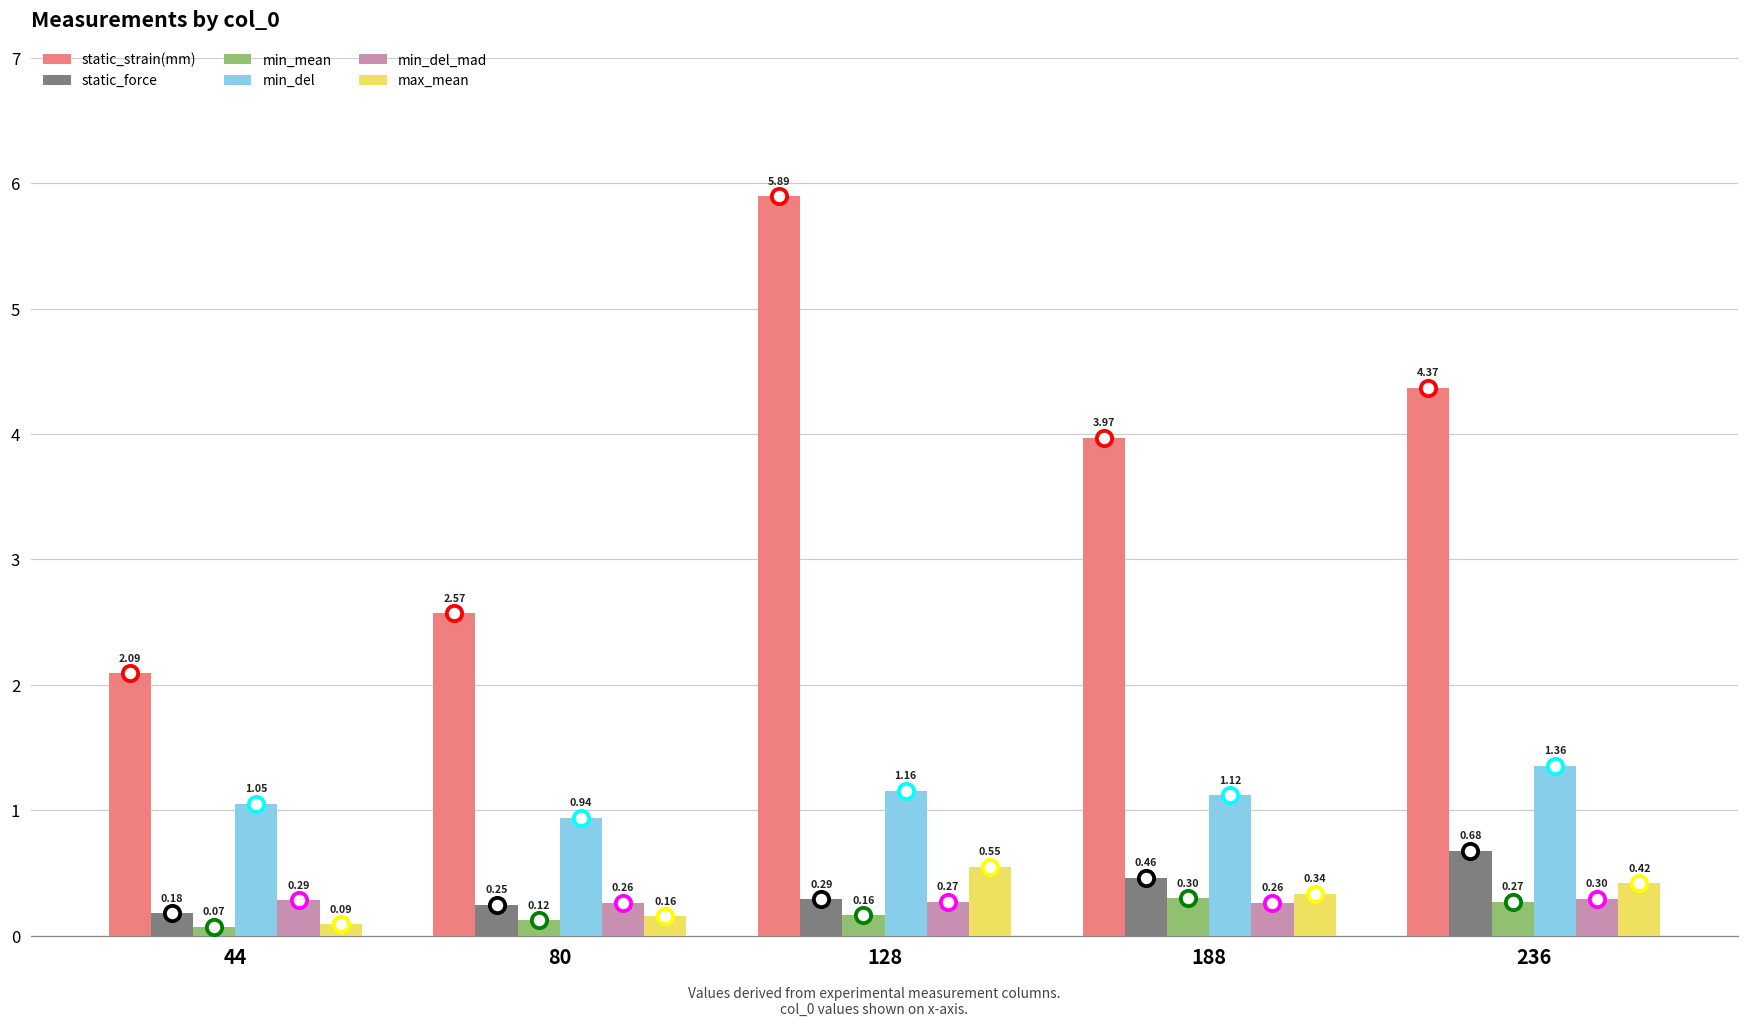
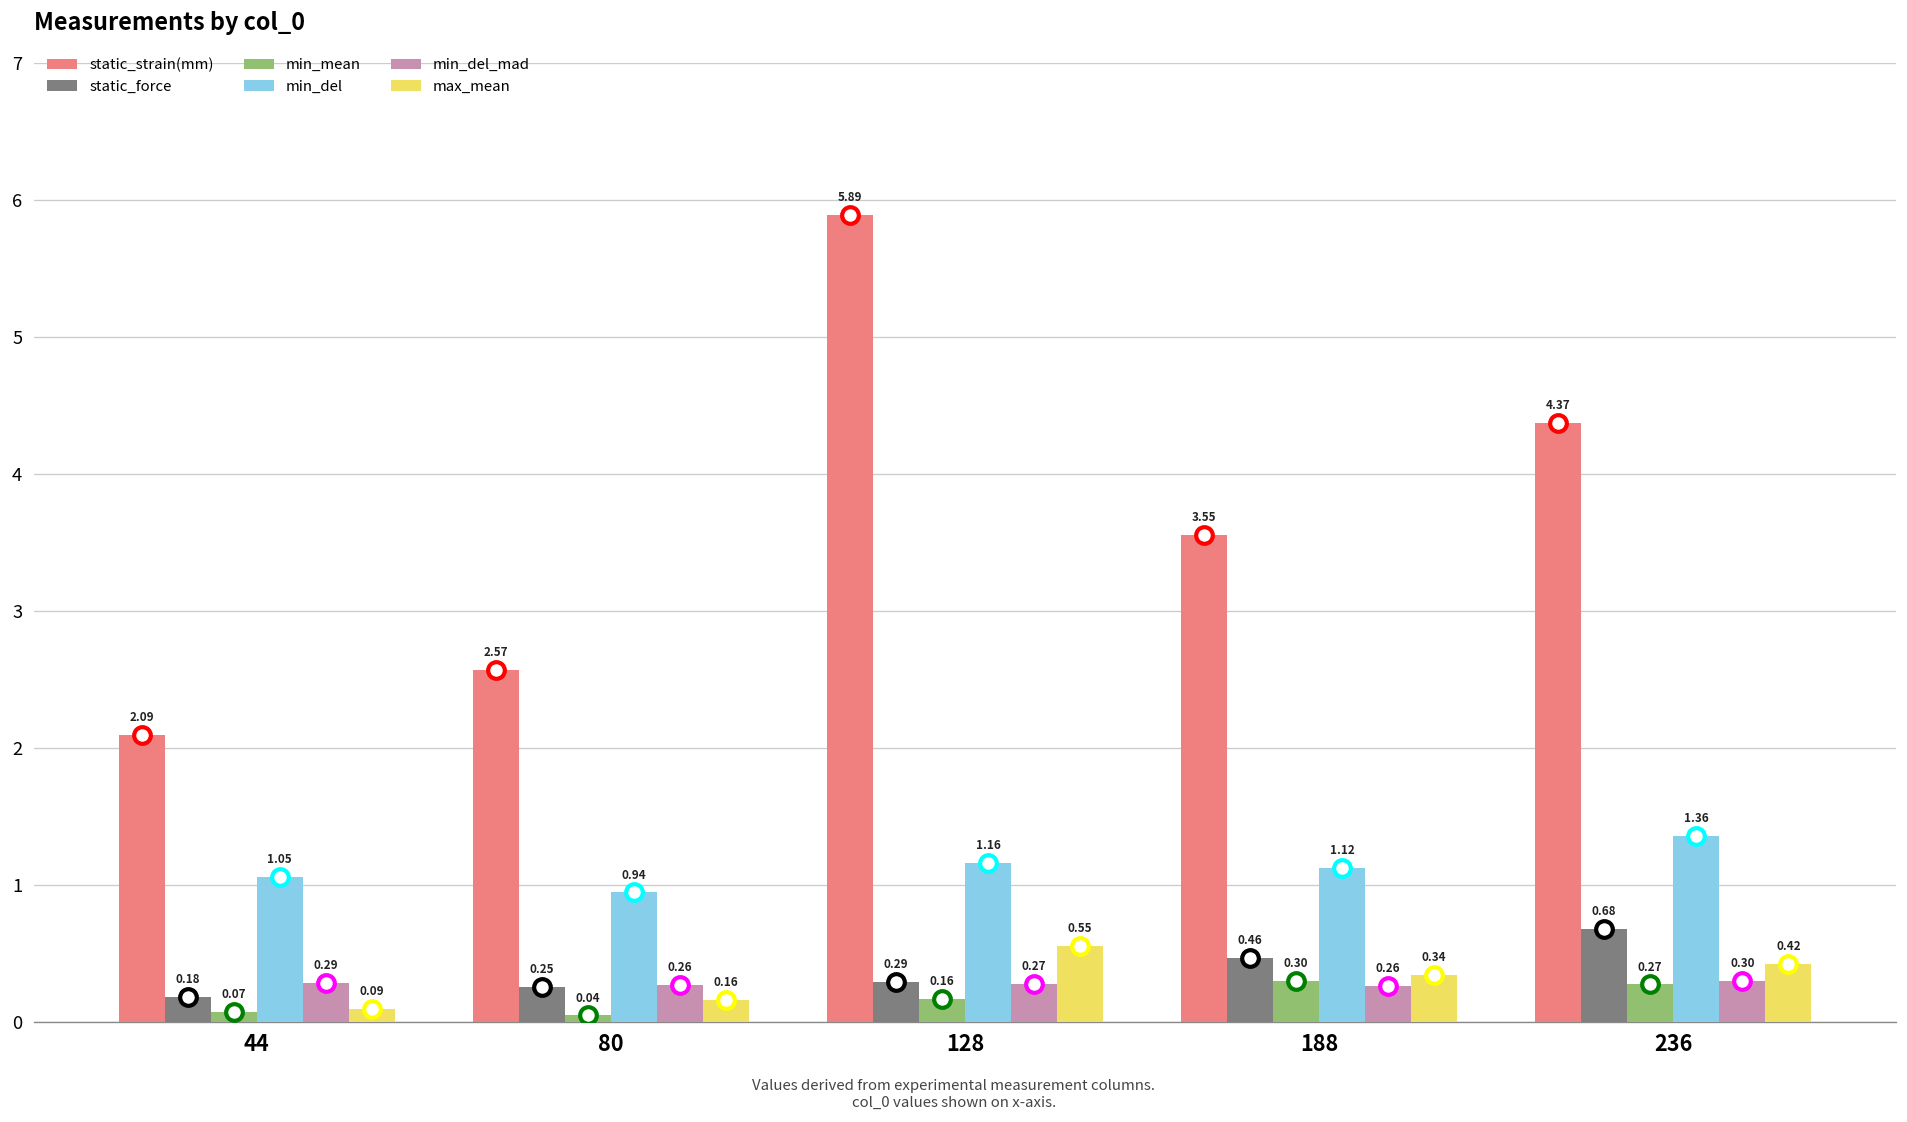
  {
    "static_strain(mm)": {
      "44": 2.09,
      "80": 2.57,
      "128": 5.89,
-     "188": 3.97,
+     "188": 3.55,
      "236": 4.37
    },
    "min_mean": {
      "44": 0.07,
-     "80": 0.12,
+     "80": 0.04,
      "128": 0.16,
      "188": 0.30,
      "236": 0.27
    },
    "min_del": {
      "44": 1.05,
      "80": 0.94,
      "128": 1.16,
      "188": 1.12,
      "236": 1.36
    },
    "max_mean": {
      "44": 0.09,
      "80": 0.16,
      "128": 0.55,
      "188": 0.34,
      "236": 0.42
    }
  }
